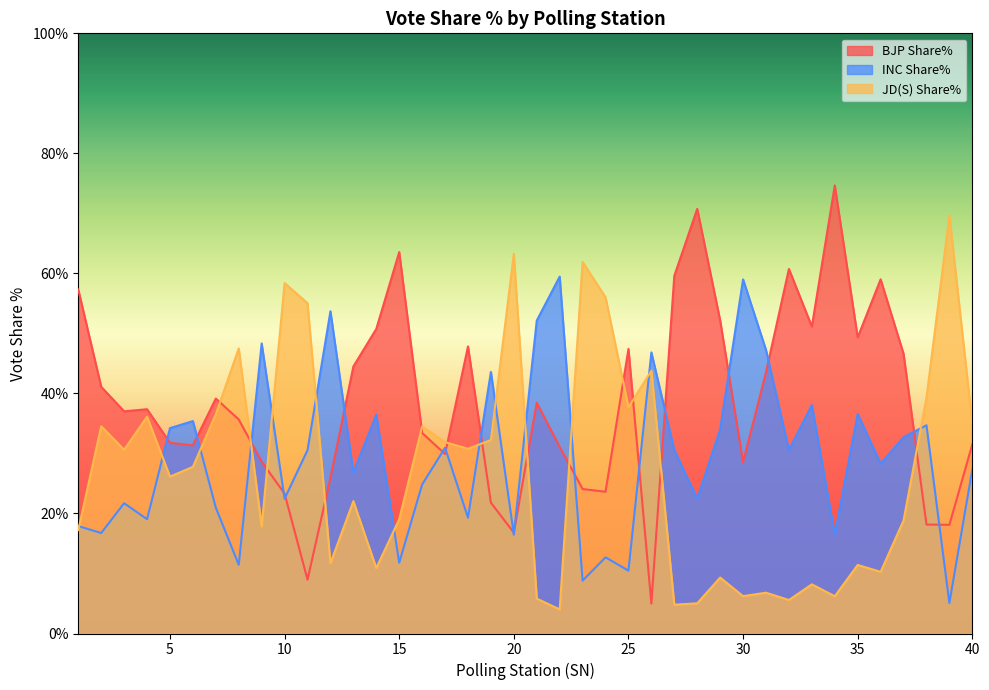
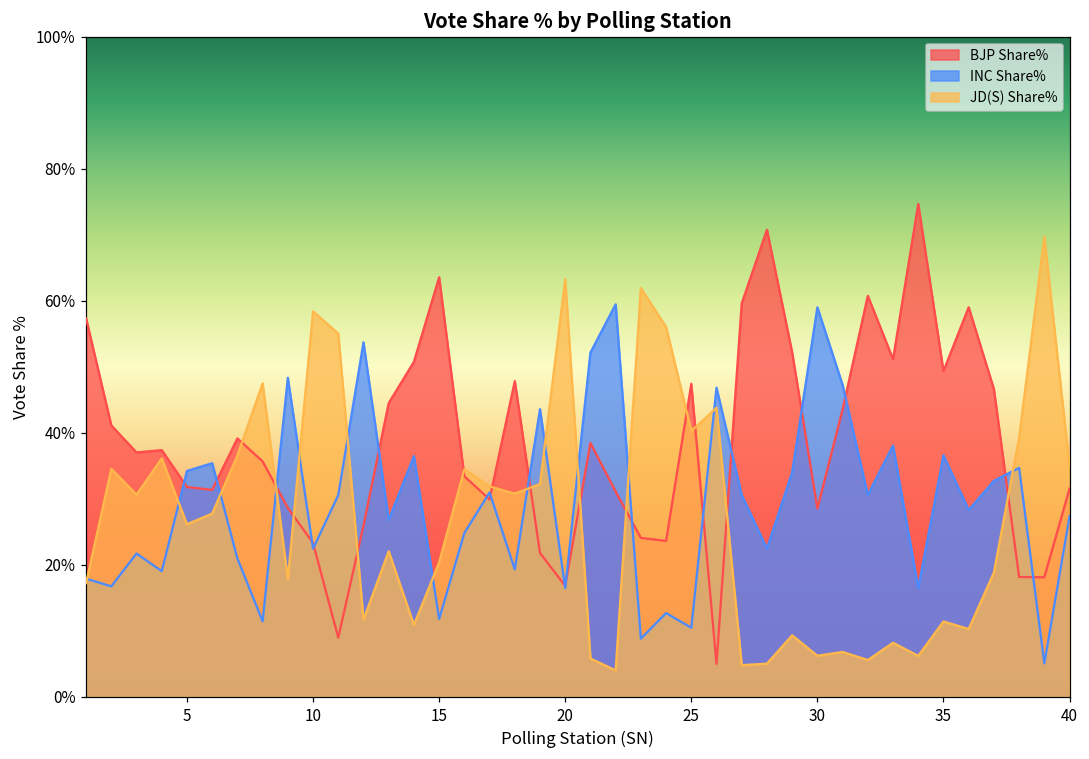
  {
    "BJP Share%": {
      "5": "32%",
      "10": "23%",
      "15": "64%",
      "25": "47%",
      "30": "29%",
      "35": "49%",
      "40": "32%"
    },
    "INC Share%": {
      "5": "34%",
      "10": "22%",
      "15": "12%",
      "25": "10%",
      "30": "59%",
      "35": "37%",
      "40": "27%"
    },
    "JD(S) Share%": {
      "5": "26%",
      "10": "58%",
-     "15": "19%",
+     "15": "20%",
      "20": "63%",
-     "25": "38%",
+     "25": "40%",
      "30": "6%",
      "35": "11%",
      "40": "35%"
    }
  }
